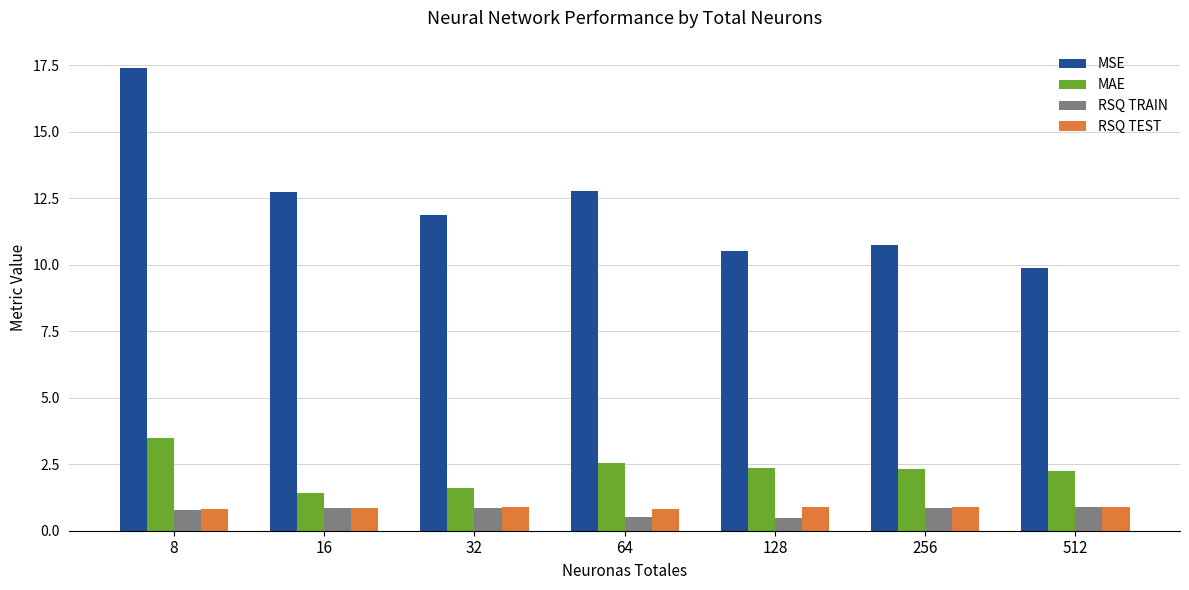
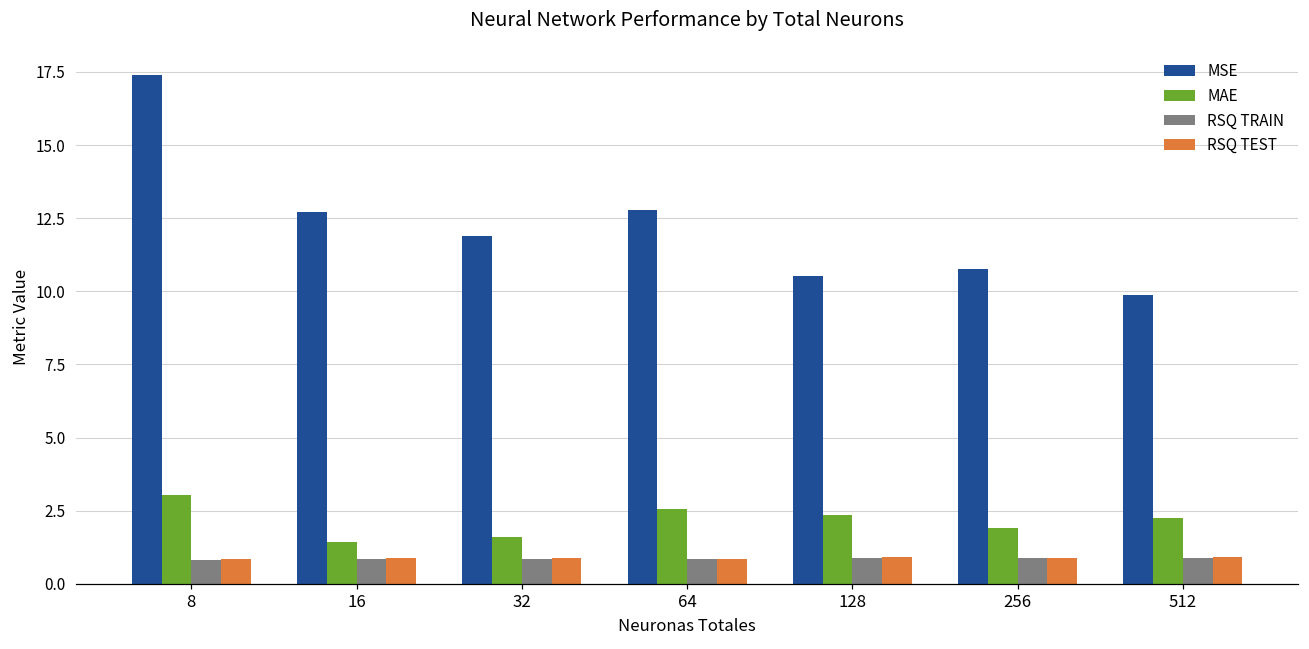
  {
    "MSE": {
      "8": 17.4,
      "16": 12.7,
      "32": 11.9,
      "64": 12.8,
      "128": 10.5,
      "256": 10.8,
      "512": 9.9
    },
    "MAE": {
-     "8": 3.5,
+     "8": 3.0,
      "16": 1.4,
      "32": 1.6,
      "64": 2.6,
      "128": 2.4,
-     "256": 2.3,
+     "256": 1.9,
      "512": 2.3
    },
    "RSQ TRAIN": {
      "8": 0.8,
      "16": 0.8,
      "32": 0.9,
-     "64": 0.5,
-     "128": 0.5,
+     "64": 0.9,
+     "128": 0.9,
      "256": 0.9,
      "512": 0.9
    },
    "RSQ TEST": {
      "8": 0.8,
      "16": 0.9,
      "32": 0.9,
      "64": 0.8,
      "128": 0.9,
      "256": 0.9,
      "512": 0.9
    }
  }
